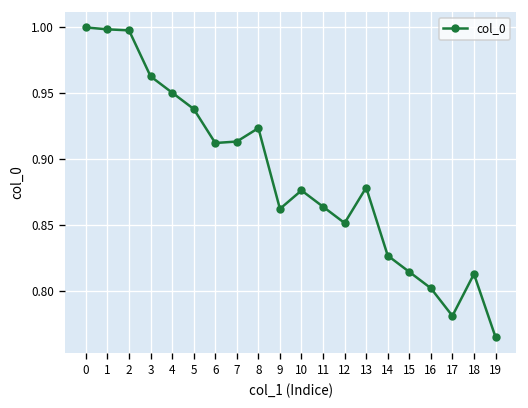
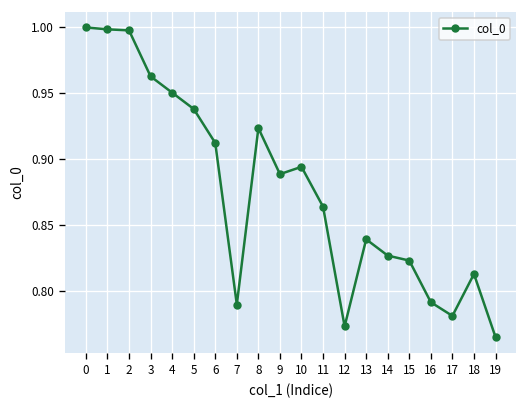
  {
    "0": 1.000,
    "1": 0.999,
    "2": 0.998,
    "3": 0.963,
    "4": 0.951,
    "5": 0.938,
    "6": 0.912,
-   "7": 0.914,
+   "7": 0.790,
    "8": 0.924,
-   "9": 0.863,
-   "10": 0.877,
+   "9": 0.889,
+   "10": 0.894,
    "11": 0.864,
-   "12": 0.852,
-   "13": 0.879,
+   "12": 0.774,
+   "13": 0.840,
    "14": 0.827,
-   "15": 0.815,
-   "16": 0.802,
+   "15": 0.823,
+   "16": 0.792,
    "17": 0.781,
    "18": 0.813,
    "19": 0.765
  }
